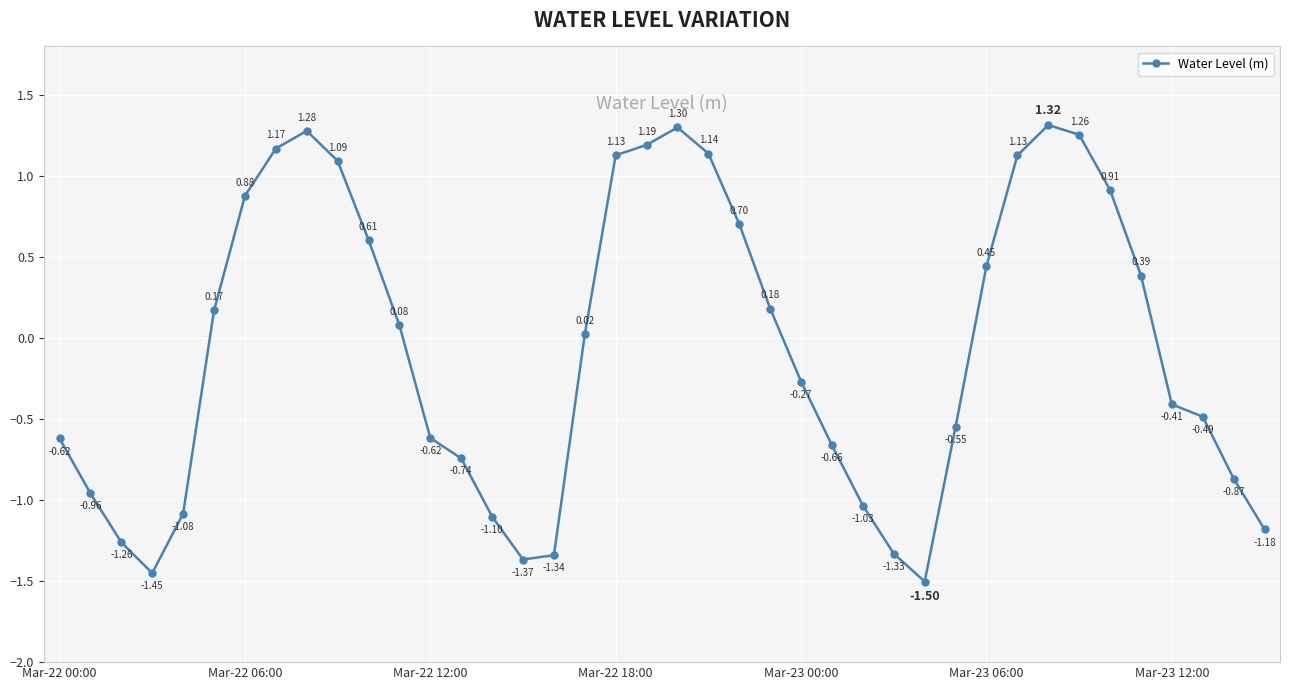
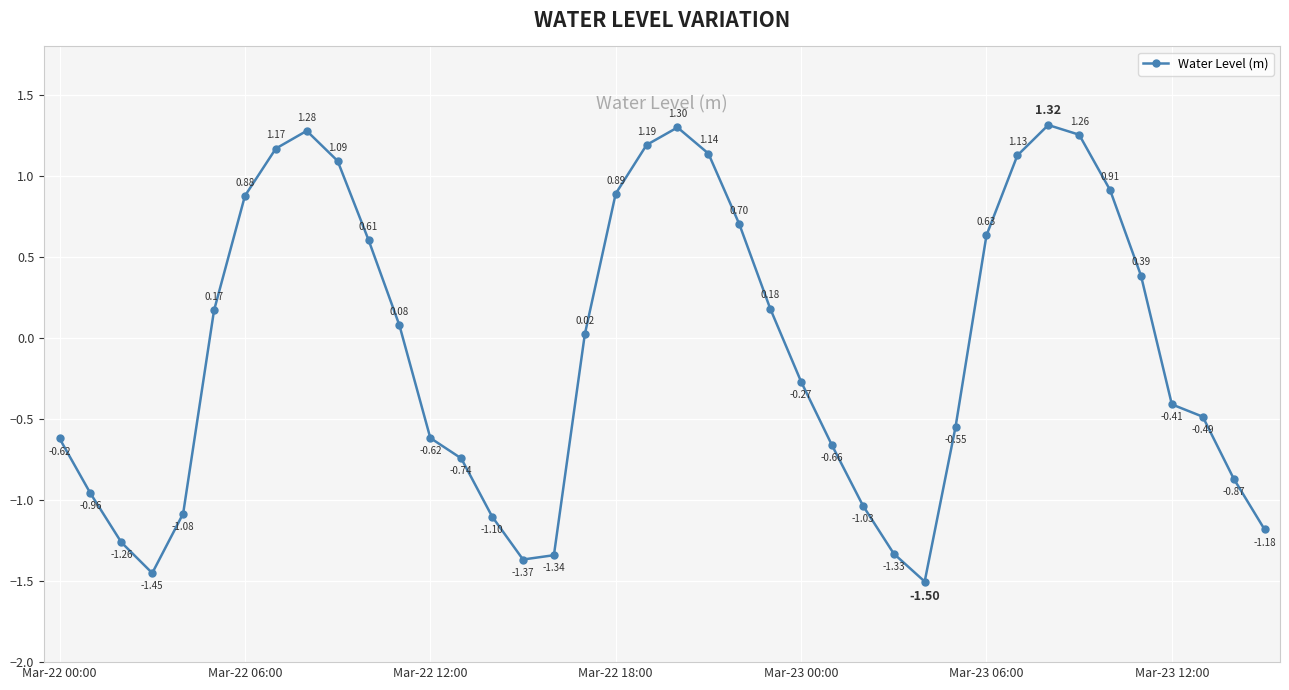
  {
    "Mar-22 00:00": -0.62,
    "Mar-22 06:00": 0.88,
    "Mar-22 12:00": -0.62,
-   "Mar-22 18:00": 1.13,
+   "Mar-22 18:00": 0.89,
    "Mar-23 00:00": -0.27,
-   "Mar-23 06:00": 0.45,
+   "Mar-23 06:00": 0.63,
    "Mar-23 12:00": -0.41
  }
